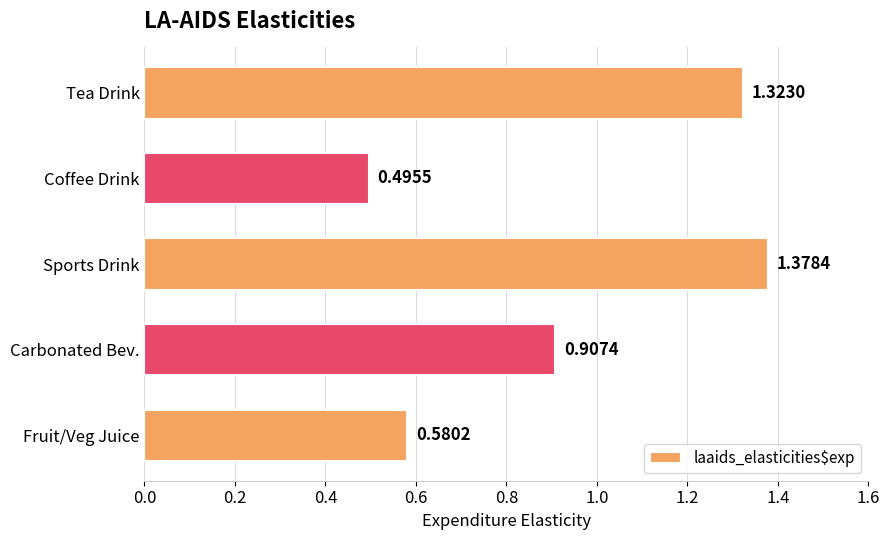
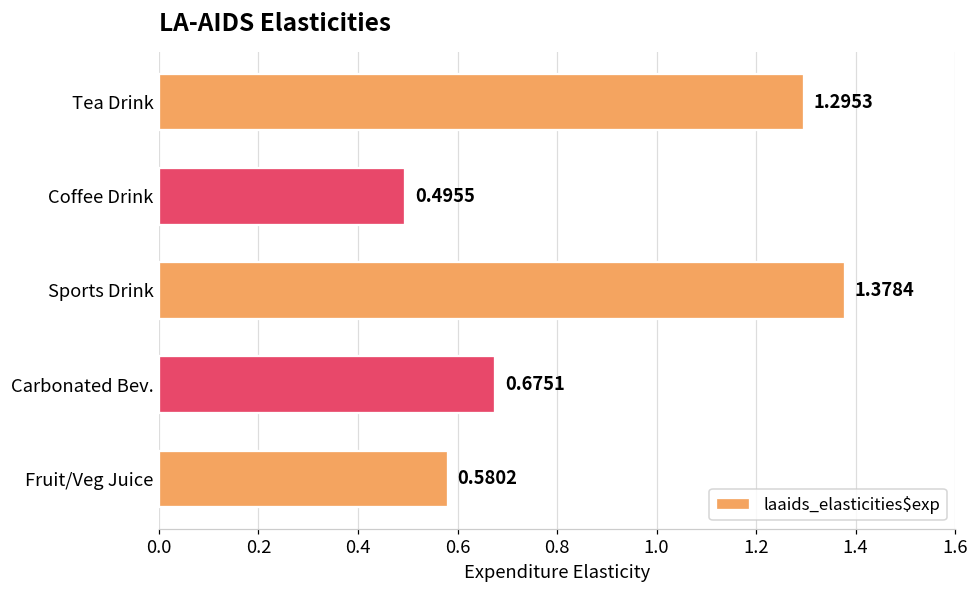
  {
-   "Tea Drink": 1.3230,
+   "Tea Drink": 1.2953,
    "Coffee Drink": 0.4955,
    "Sports Drink": 1.3784,
-   "Carbonated Bev.": 0.9074,
+   "Carbonated Bev.": 0.6751,
    "Fruit/Veg Juice": 0.5802
  }
